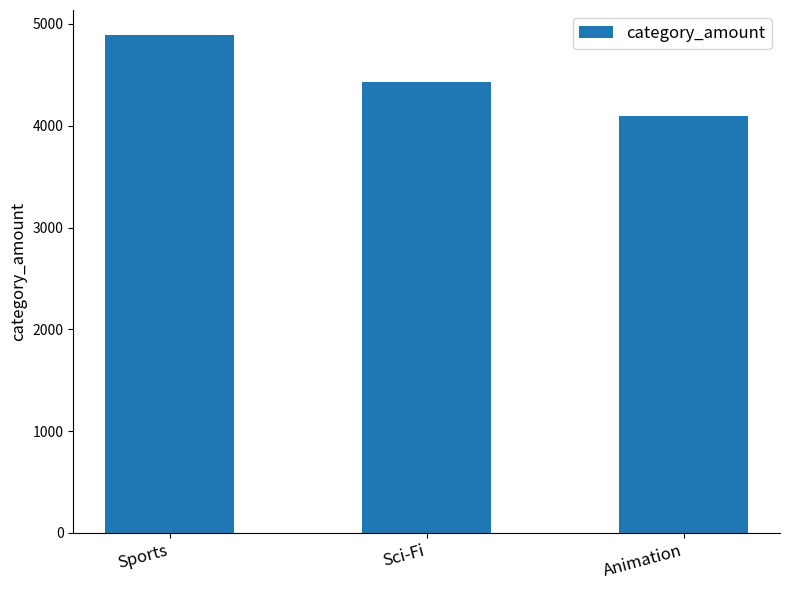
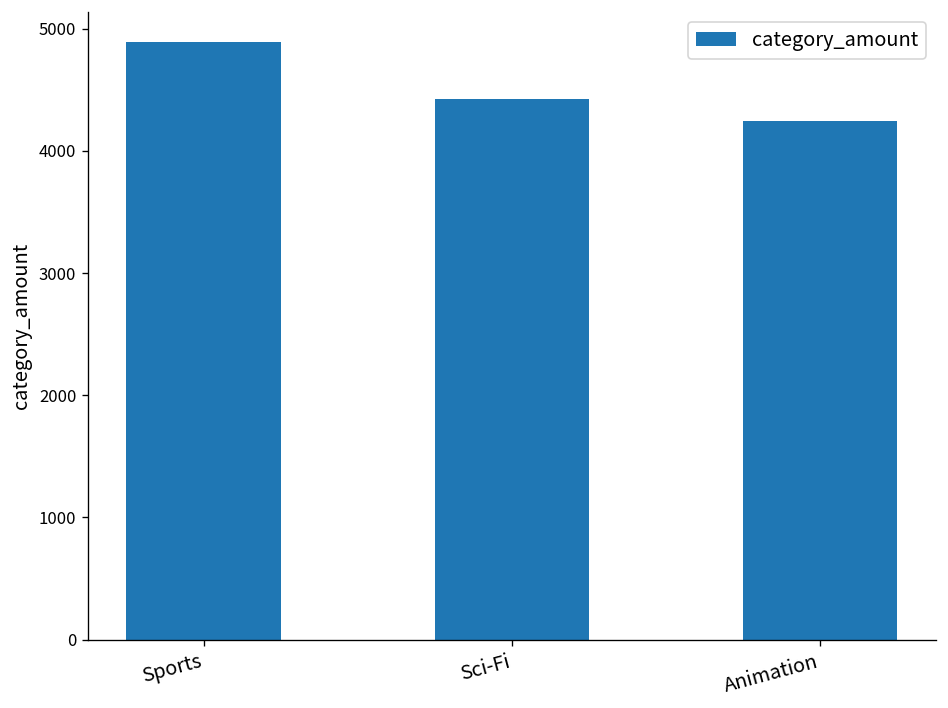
  {
    "Sports": 4890,
    "Sci-Fi": 4430,
-   "Animation": 4090
+   "Animation": 4250
  }
